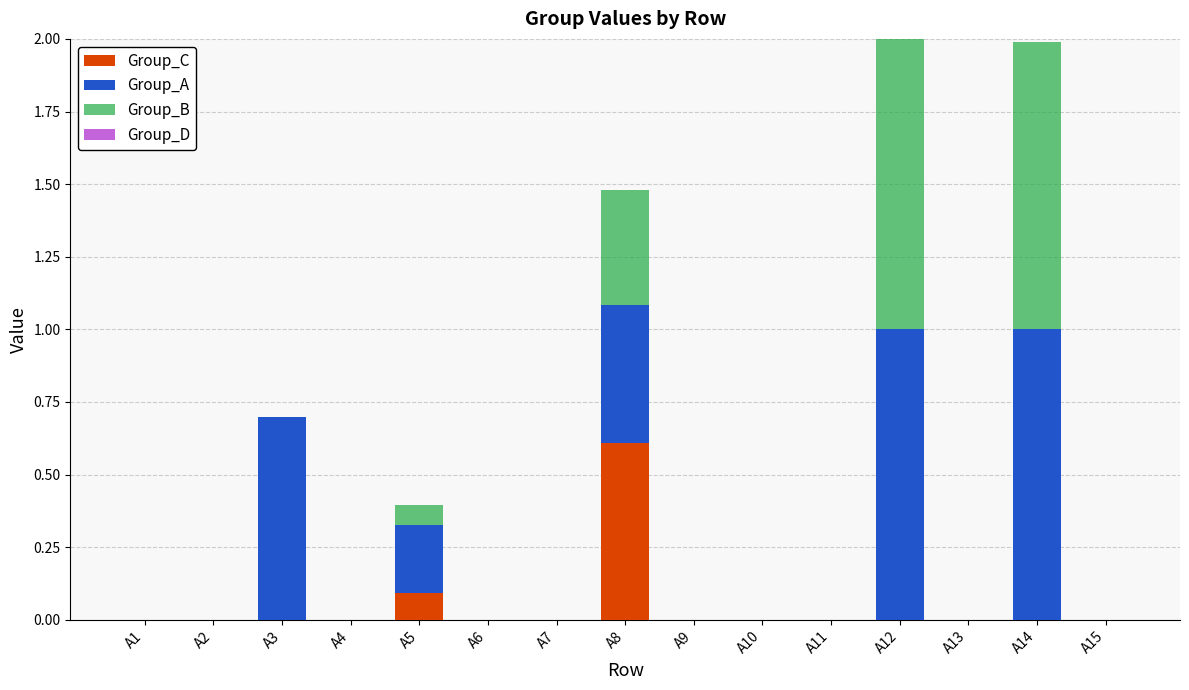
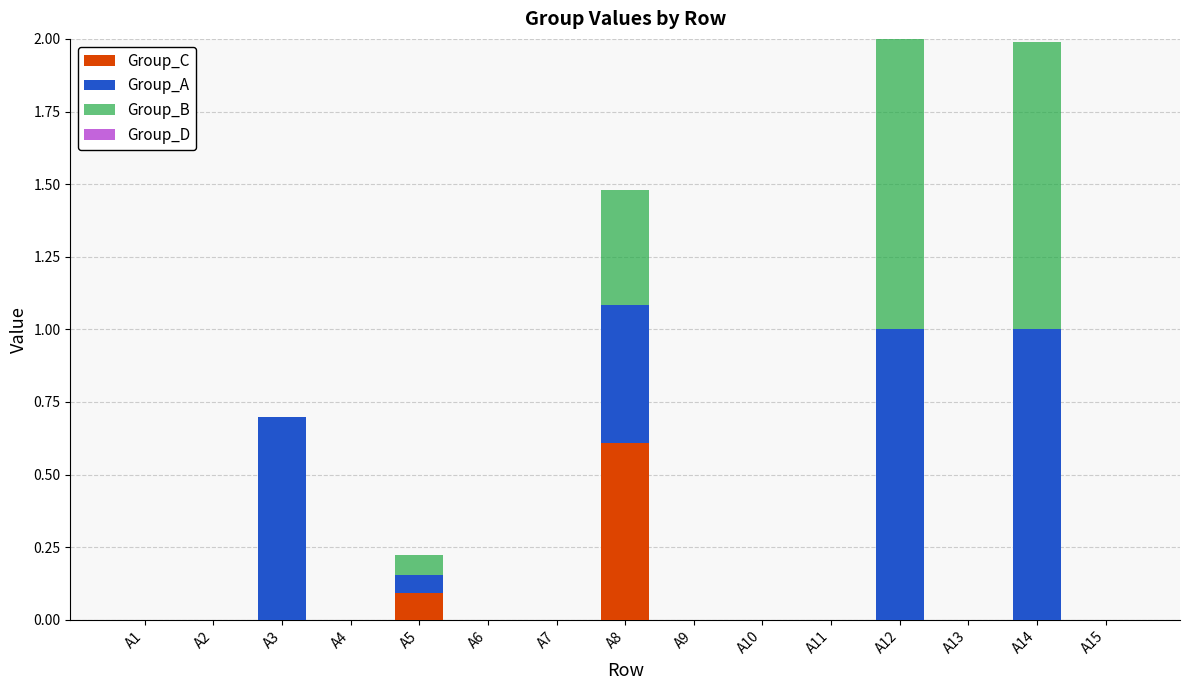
  {
    "Group_C": {
      "A1": 0.00,
      "A2": 0.00,
      "A3": 0.00,
      "A4": 0.00,
      "A5": 0.09,
      "A6": 0.00,
      "A7": 0.00,
      "A8": 0.61,
      "A9": 0.00,
      "A10": 0.00,
      "A11": 0.00,
      "A12": 0.00,
      "A13": 0.00,
      "A14": 0.00,
      "A15": 0.00
    },
    "Group_A": {
      "A1": 0.00,
      "A2": 0.00,
      "A3": 0.70,
      "A4": 0.00,
-     "A5": 0.23,
+     "A5": 0.06,
      "A6": 0.00,
      "A7": 0.00,
      "A8": 0.47,
      "A9": 0.00,
      "A10": 0.00,
      "A11": 0.00,
      "A12": 1.00,
      "A13": 0.00,
      "A14": 1.00,
      "A15": 0.00
    },
    "Group_D": {
      "A1": 0.00,
      "A2": 0.00,
      "A3": 0.00,
      "A4": 0.00,
      "A6": 0.00,
      "A7": 0.00,
      "A9": 0.00,
      "A10": 0.00,
      "A11": 0.00,
      "A13": 0.00,
      "A15": 0.00
    }
  }
